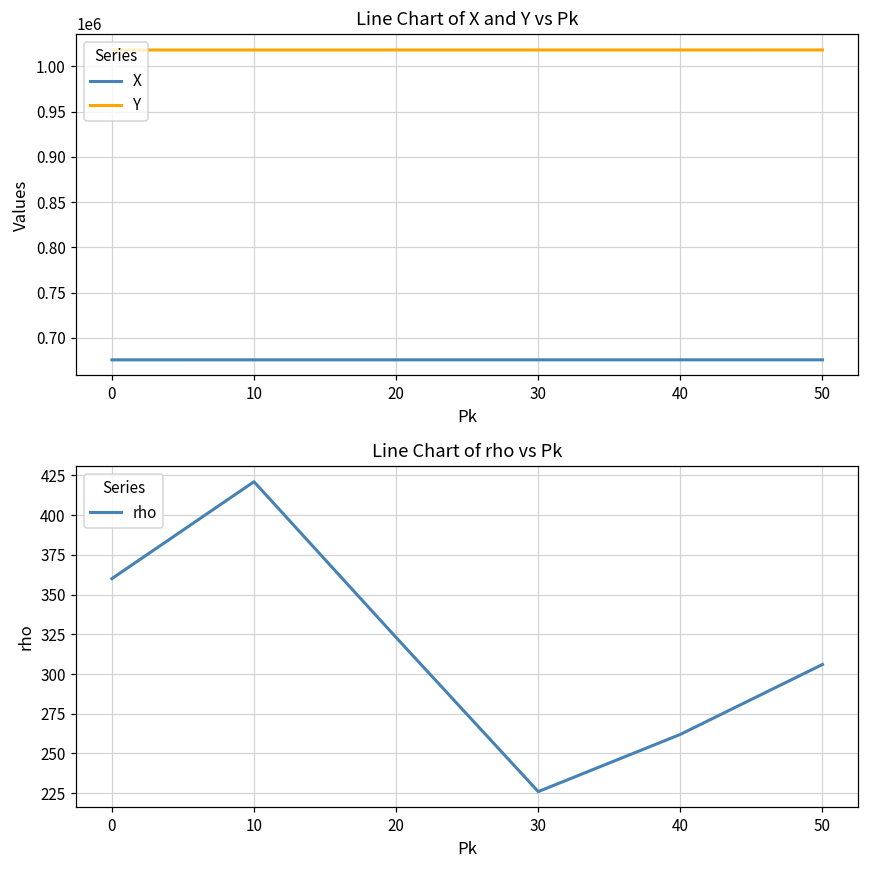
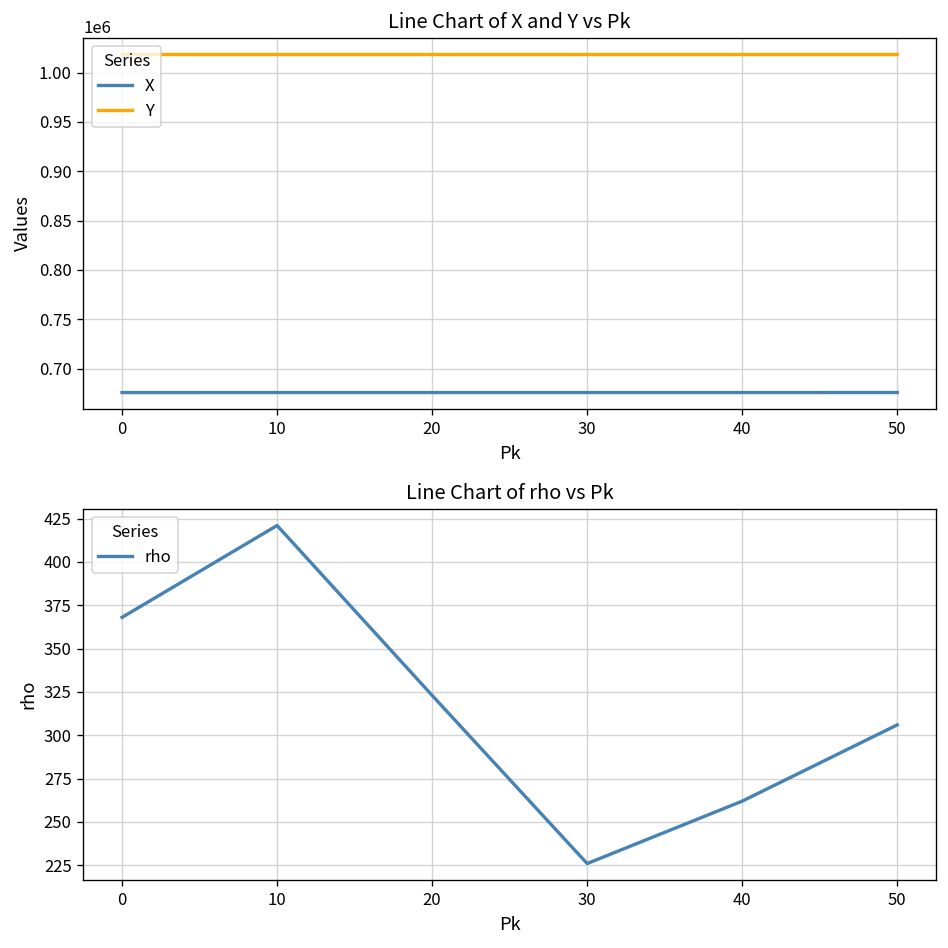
  {
    "Line Chart of X and Y vs Pk": {
      "X": {
        "0": 680000,
        "10": 680000,
        "20": 680000,
        "30": 680000,
        "40": 680000,
        "50": 680000
      },
      "Y": {
        "10": 1020000,
        "20": 1020000,
        "30": 1020000,
        "40": 1020000,
        "50": 1020000
      }
    },
    "Line Chart of rho vs Pk": {
-     "0": 360,
+     "0": 368,
      "10": 421,
      "20": 323,
      "30": 226,
      "40": 262,
      "50": 306
    }
  }
